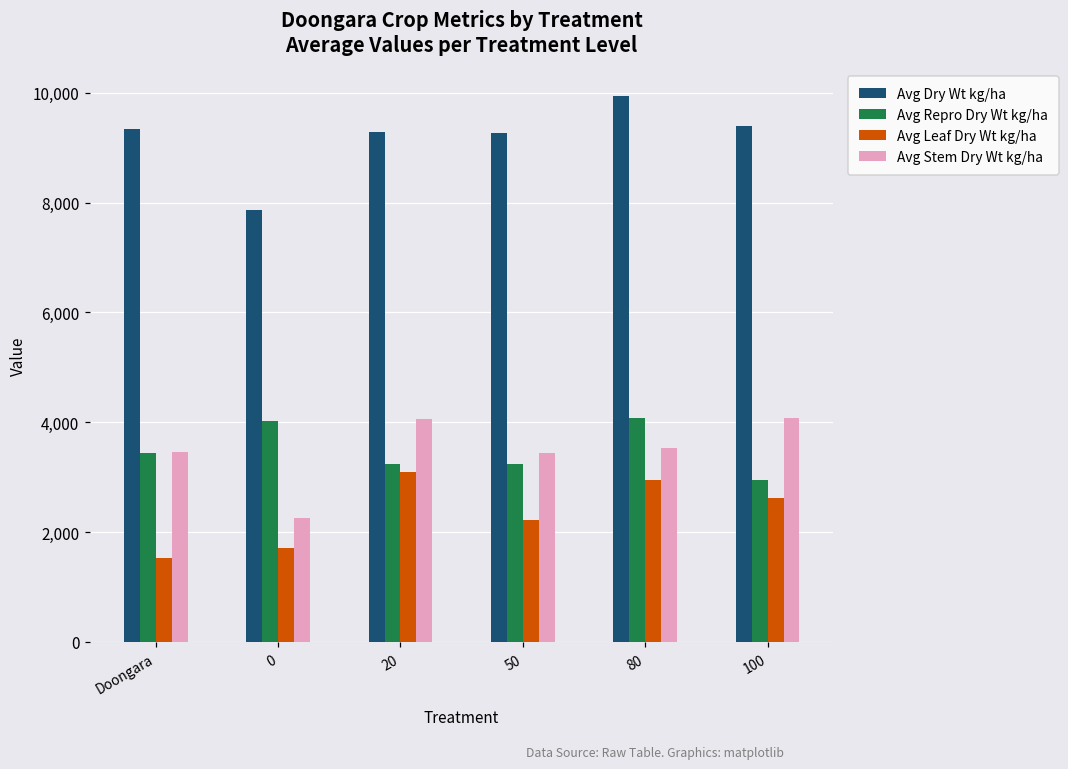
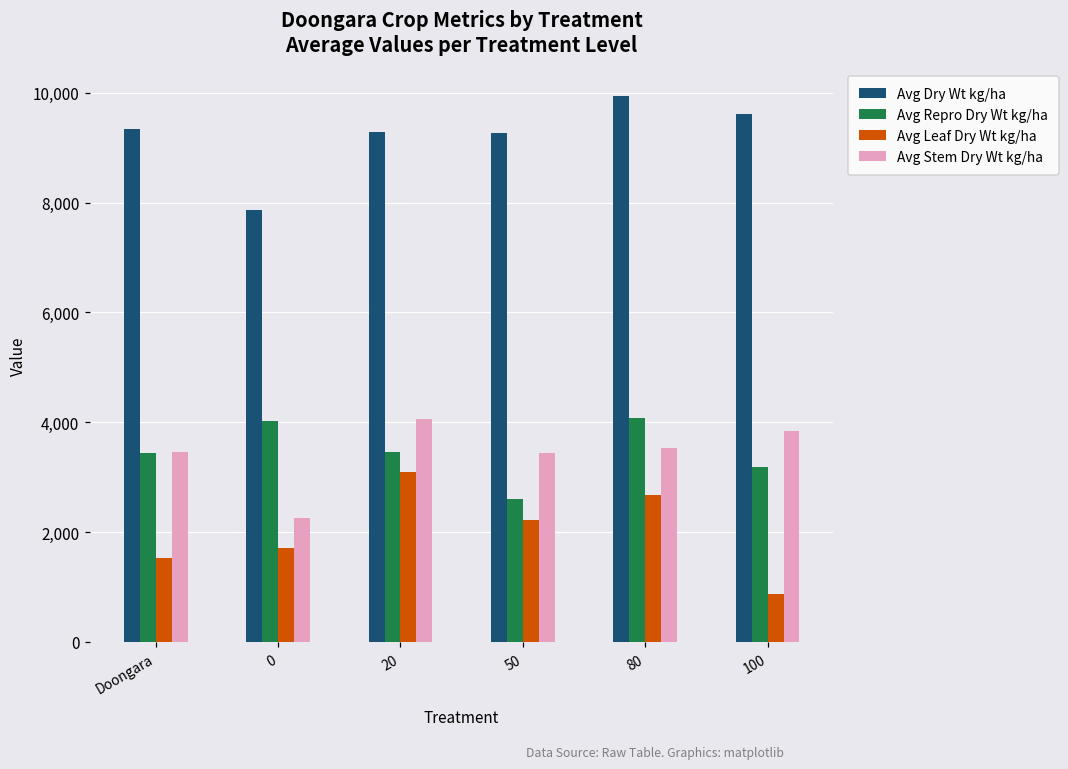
  {
    "Avg Dry Wt kg/ha": {
      "Doongara": "9,300",
      "0": "7,900",
      "20": "9,300",
      "50": "9,300",
      "80": "9,900",
-     "100": "9,400"
+     "100": "9,600"
    },
    "Avg Repro Dry Wt kg/ha": {
      "Doongara": "3,400",
      "0": "4,000",
-     "20": "3,200",
-     "50": "3,200",
+     "20": "3,500",
+     "50": "2,600",
      "80": "4,100",
-     "100": "2,900"
+     "100": "3,200"
    },
    "Avg Leaf Dry Wt kg/ha": {
      "Doongara": "1,500",
      "0": "1,700",
      "20": "3,100",
      "50": "2,200",
-     "80": "3,000",
-     "100": "2,600"
+     "80": "2,700",
+     "100": "900"
    },
    "Avg Stem Dry Wt kg/ha": {
      "Doongara": "3,500",
      "0": "2,300",
      "20": "4,100",
      "50": "3,400",
      "80": "3,500",
-     "100": "4,100"
+     "100": "3,800"
    }
  }
